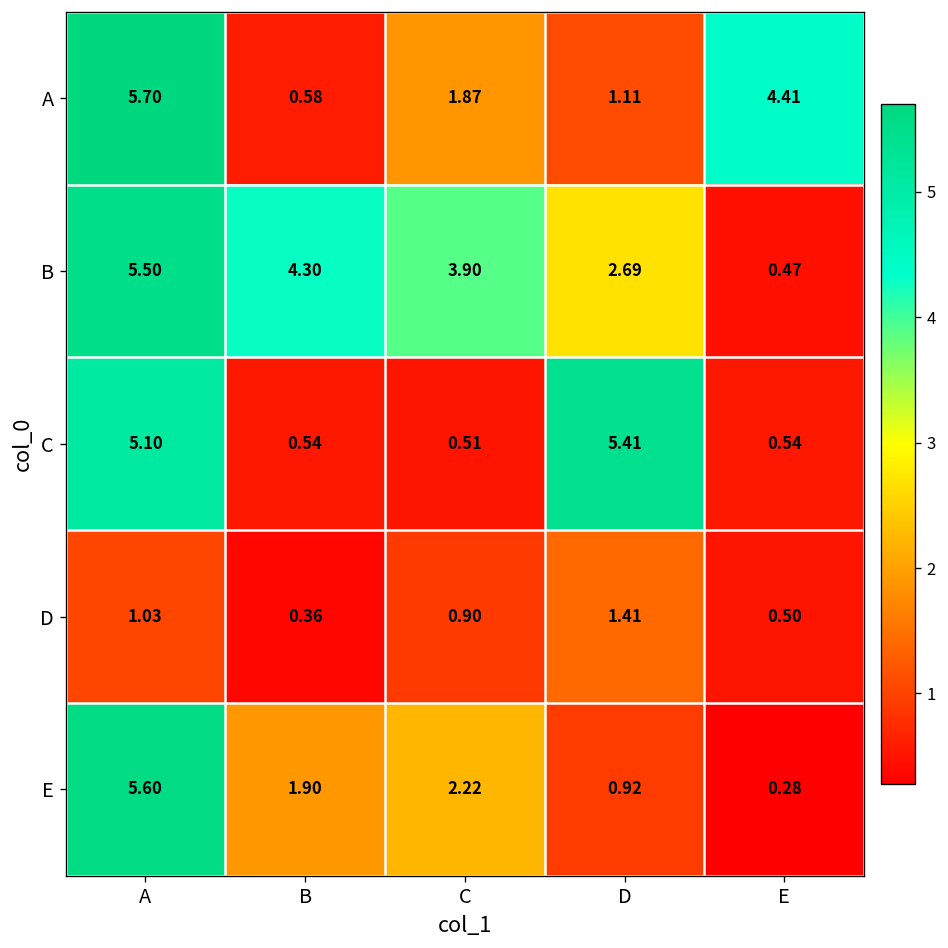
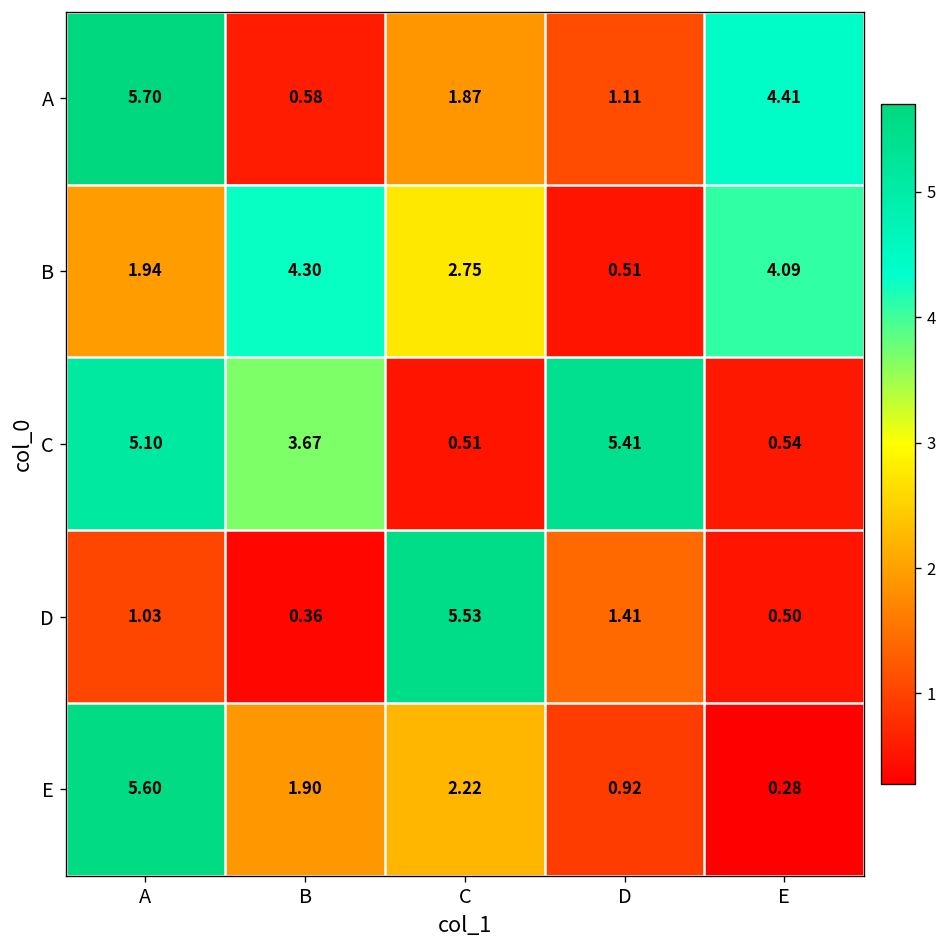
  {
    "A": {
      "A": 5.70,
      "B": 0.58,
      "C": 1.87,
      "D": 1.11,
      "E": 4.41
    },
    "B": {
-     "A": 5.50,
+     "A": 1.94,
      "B": 4.30,
-     "C": 3.90,
-     "D": 2.69,
-     "E": 0.47
+     "C": 2.75,
+     "D": 0.51,
+     "E": 4.09
    },
    "C": {
      "A": 5.10,
-     "B": 0.54,
+     "B": 3.67,
      "C": 0.51,
      "D": 5.41,
      "E": 0.54
    },
    "D": {
      "A": 1.03,
      "B": 0.36,
-     "C": 0.90,
+     "C": 5.53,
      "D": 1.41,
      "E": 0.50
    },
    "E": {
      "A": 5.60,
      "B": 1.90,
      "C": 2.22,
      "D": 0.92,
      "E": 0.28
    }
  }
